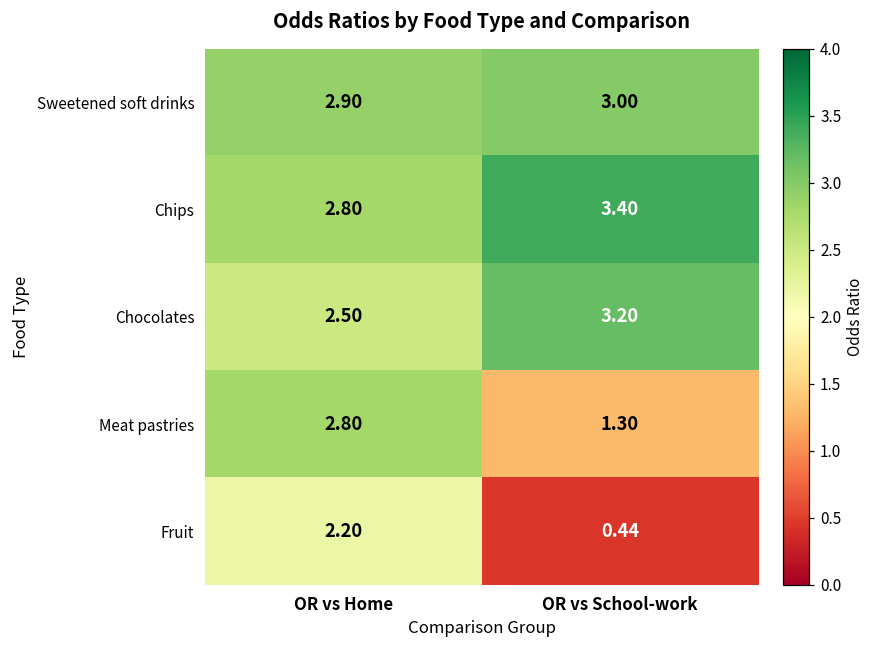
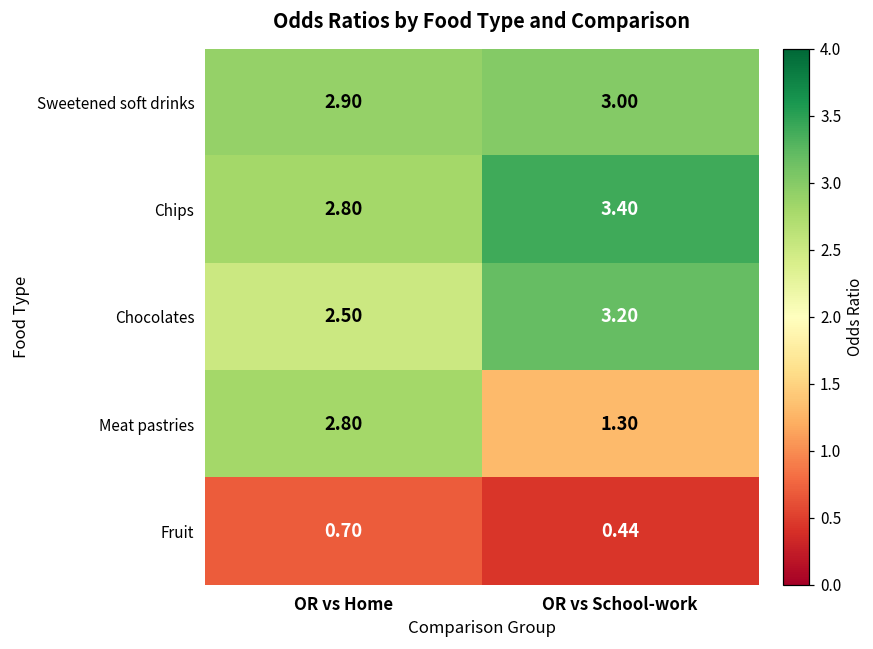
  {
    "Sweetened soft drinks": {
      "OR vs Home": 2.90,
      "OR vs School-work": 3.00
    },
    "Chips": {
      "OR vs Home": 2.80,
      "OR vs School-work": 3.40
    },
    "Chocolates": {
      "OR vs Home": 2.50,
      "OR vs School-work": 3.20
    },
    "Meat pastries": {
      "OR vs Home": 2.80,
      "OR vs School-work": 1.30
    },
    "Fruit": {
-     "OR vs Home": 2.20,
+     "OR vs Home": 0.70,
      "OR vs School-work": 0.44
    }
  }
